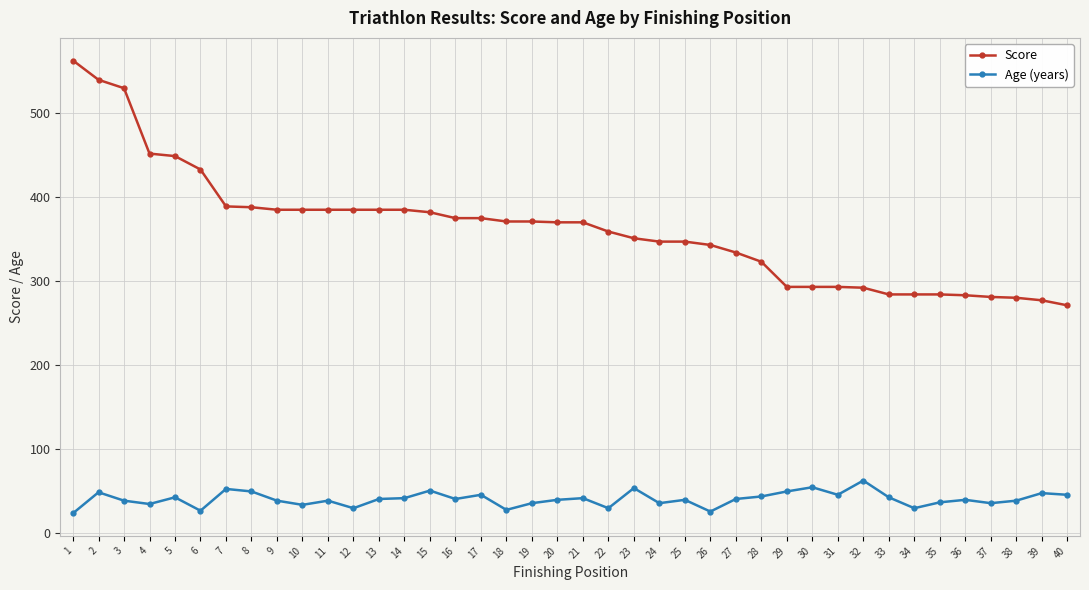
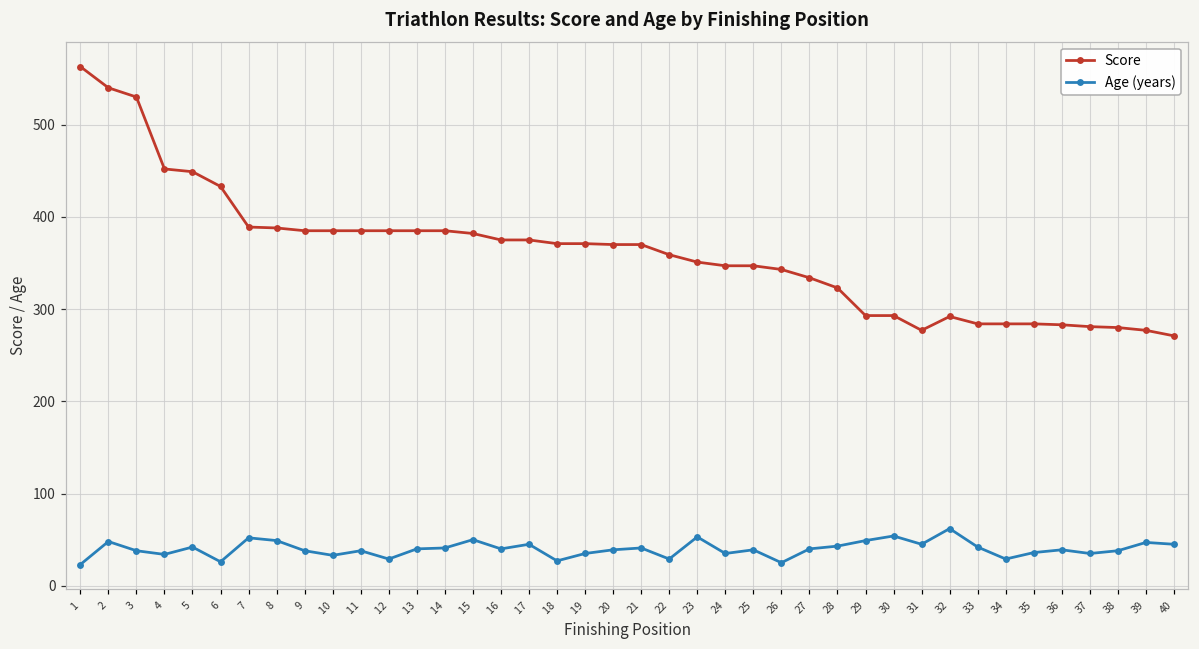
  {
    "Score": {
      "1": 560,
      "2": 540,
      "3": 530,
      "4": 450,
      "5": 450,
      "6": 430,
      "7": 390,
      "8": 390,
      "9": 390,
      "10": 390,
      "11": 390,
      "12": 390,
      "13": 390,
      "14": 390,
      "15": 380,
      "16": 380,
      "17": 380,
      "18": 370,
      "19": 370,
      "20": 370,
      "21": 370,
      "22": 360,
      "23": 350,
      "24": 350,
      "25": 350,
      "26": 340,
      "27": 330,
      "28": 320,
      "29": 290,
      "30": 290,
-     "31": 290,
+     "31": 280,
      "32": 290,
      "33": 280,
      "34": 280,
      "35": 280,
      "36": 280,
      "37": 280,
      "38": 280,
      "39": 280,
      "40": 270
    },
    "Age (years)": {
      "1": 20,
      "2": 50,
      "3": 40,
      "4": 30,
      "5": 40,
      "6": 30,
      "7": 50,
      "8": 50,
      "9": 40,
      "10": 30,
      "11": 40,
      "12": 30,
      "13": 40,
      "14": 40,
      "15": 50,
      "16": 40,
      "17": 50,
      "18": 30,
      "19": 40,
      "20": 40,
      "21": 40,
      "22": 30,
      "23": 50,
      "24": 40,
      "25": 40,
      "26": 30,
      "27": 40,
      "28": 40,
      "29": 50,
      "30": 50,
      "31": 50,
      "32": 60,
      "33": 40,
      "34": 30,
      "35": 40,
      "36": 40,
      "37": 40,
      "38": 40,
      "39": 50,
      "40": 50
    }
  }
